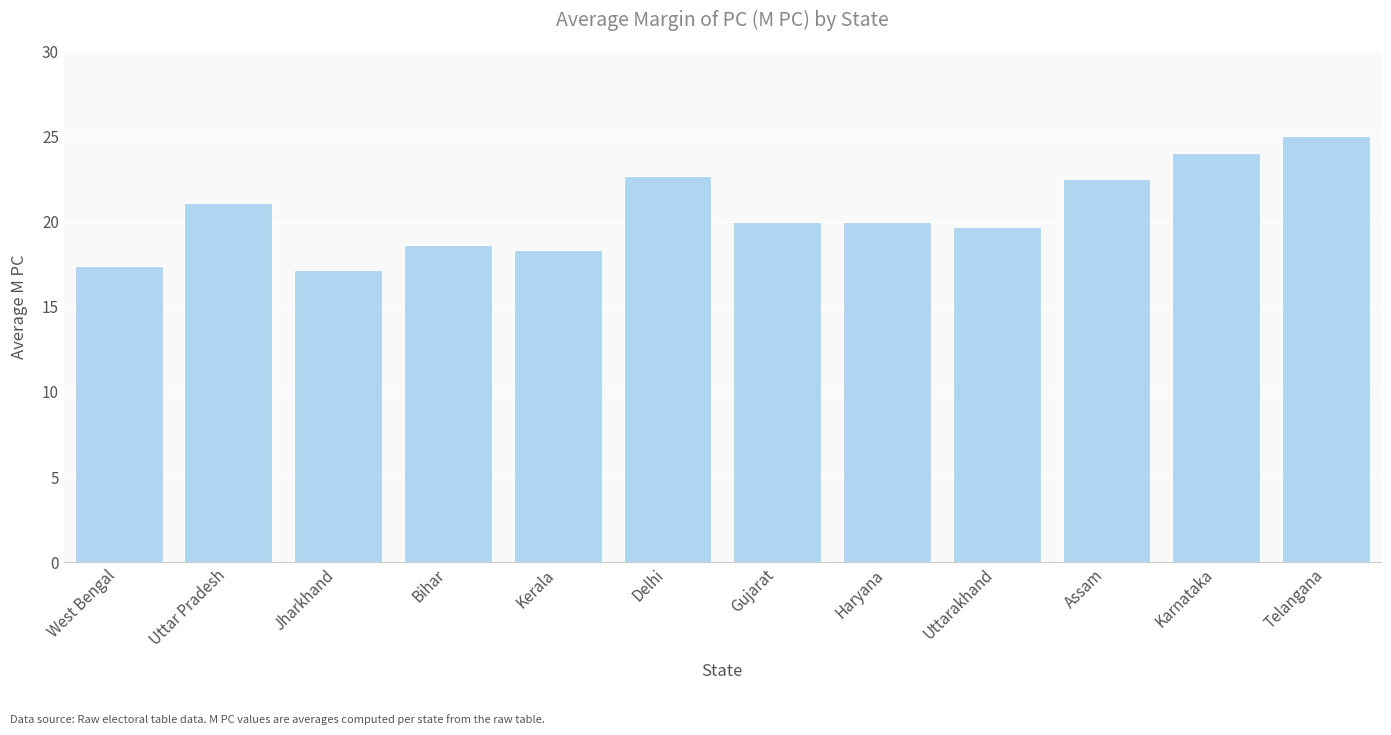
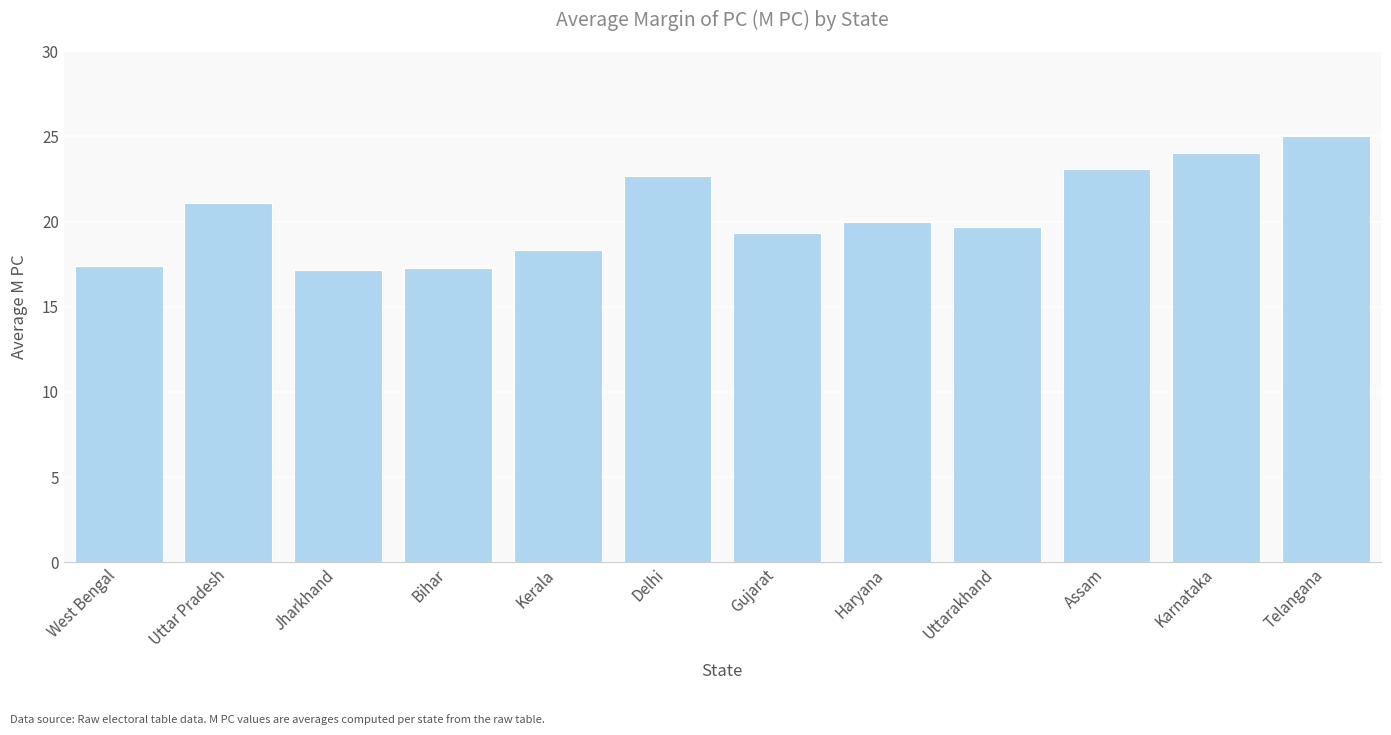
  {
    "West Bengal": 17.4,
    "Uttar Pradesh": 21.1,
    "Jharkhand": 17.1,
-   "Bihar": 18.7,
+   "Bihar": 17.3,
    "Kerala": 18.3,
    "Delhi": 22.7,
-   "Gujarat": 20.0,
+   "Gujarat": 19.3,
    "Haryana": 20.0,
    "Uttarakhand": 19.7,
-   "Assam": 22.5,
+   "Assam": 23.1,
    "Karnataka": 24.0,
    "Telangana": 25.0
  }
